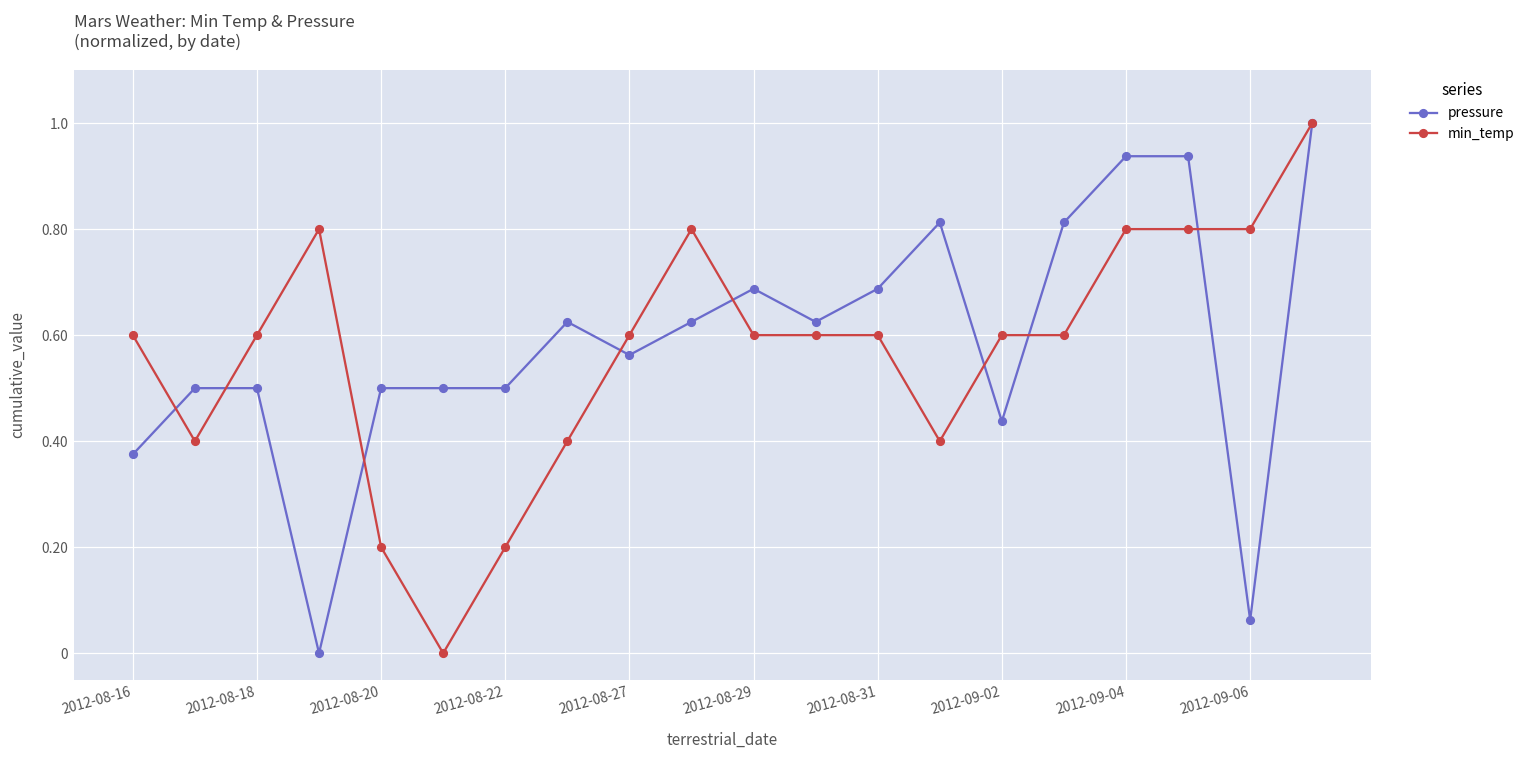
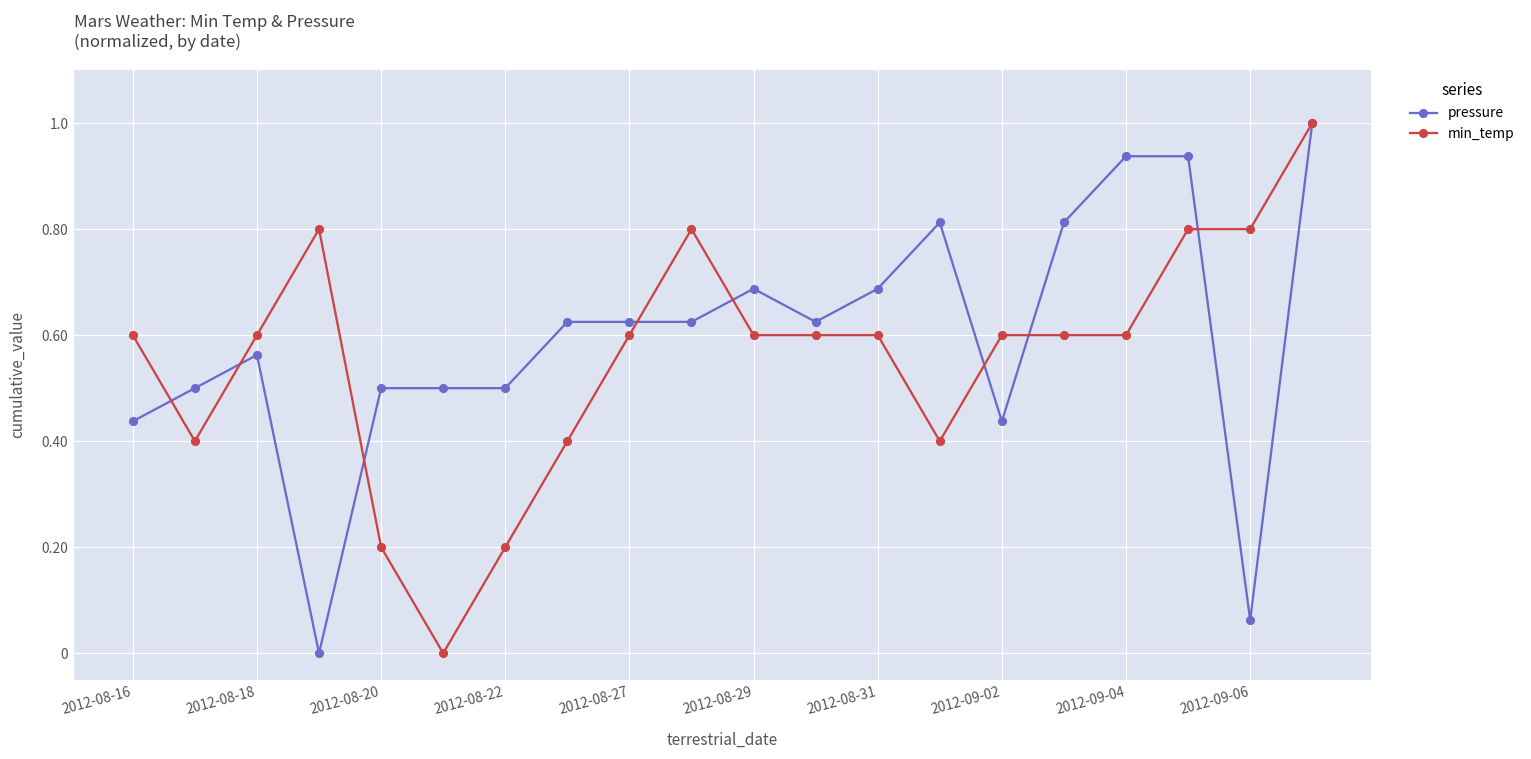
  {
    "pressure": {
-     "2012-08-16": 0.38,
-     "2012-08-18": 0.50,
+     "2012-08-16": 0.44,
+     "2012-08-18": 0.56,
      "2012-08-20": 0.50,
      "2012-08-22": 0.50,
-     "2012-08-27": 0.56,
+     "2012-08-27": 0.63,
      "2012-08-29": 0.69,
      "2012-08-31": 0.69,
      "2012-09-02": 0.44,
      "2012-09-04": 0.94,
      "2012-09-06": 0.06
    },
    "min_temp": {
      "2012-08-16": 0.60,
      "2012-08-18": 0.60,
      "2012-08-20": 0.20,
      "2012-08-22": 0.20,
      "2012-08-27": 0.60,
      "2012-08-29": 0.60,
      "2012-08-31": 0.60,
      "2012-09-02": 0.60,
-     "2012-09-04": 0.80,
+     "2012-09-04": 0.60,
      "2012-09-06": 0.80
    }
  }
